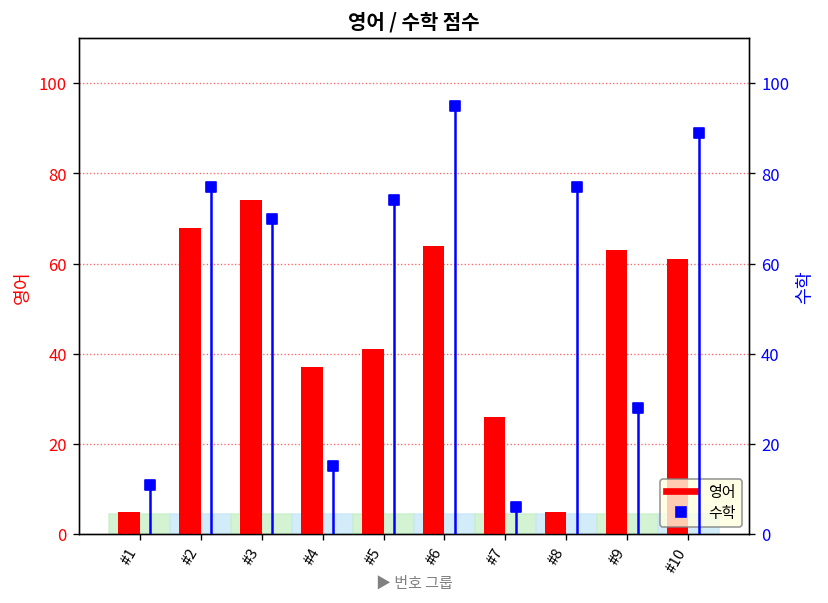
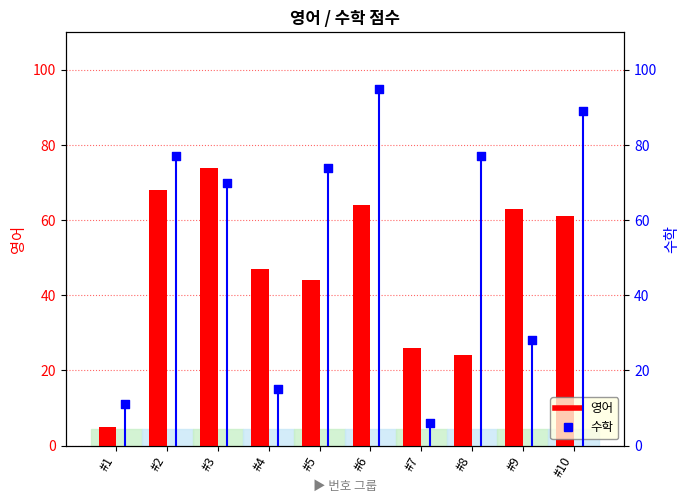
  {
    "영어": {
      "#1": 5,
      "#2": 68,
      "#3": 74,
-     "#4": 37,
-     "#5": 41,
+     "#4": 47,
+     "#5": 44,
      "#6": 64,
      "#7": 26,
-     "#8": 5,
+     "#8": 24,
      "#9": 63,
      "#10": 61
    }
  }
